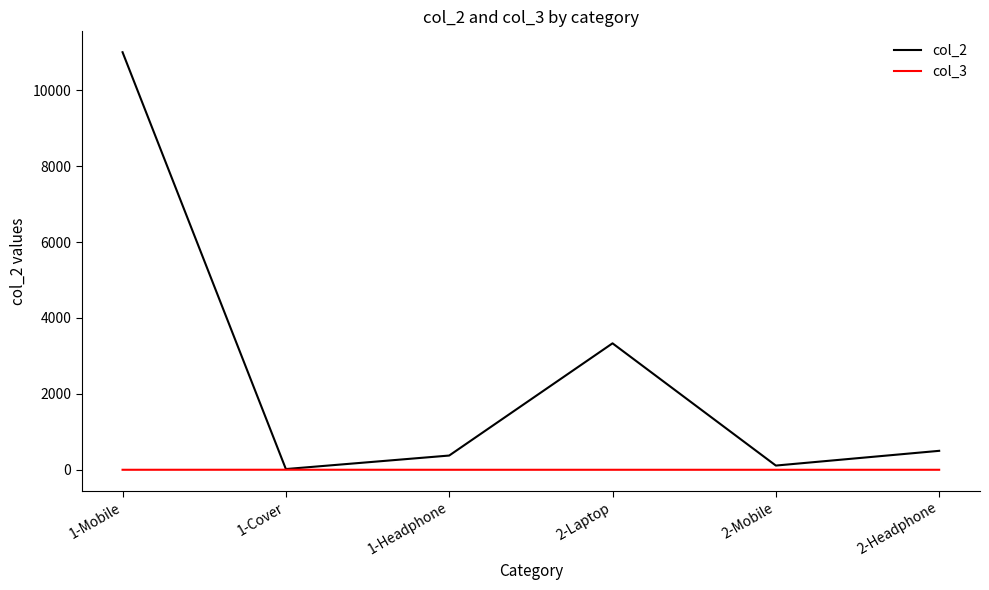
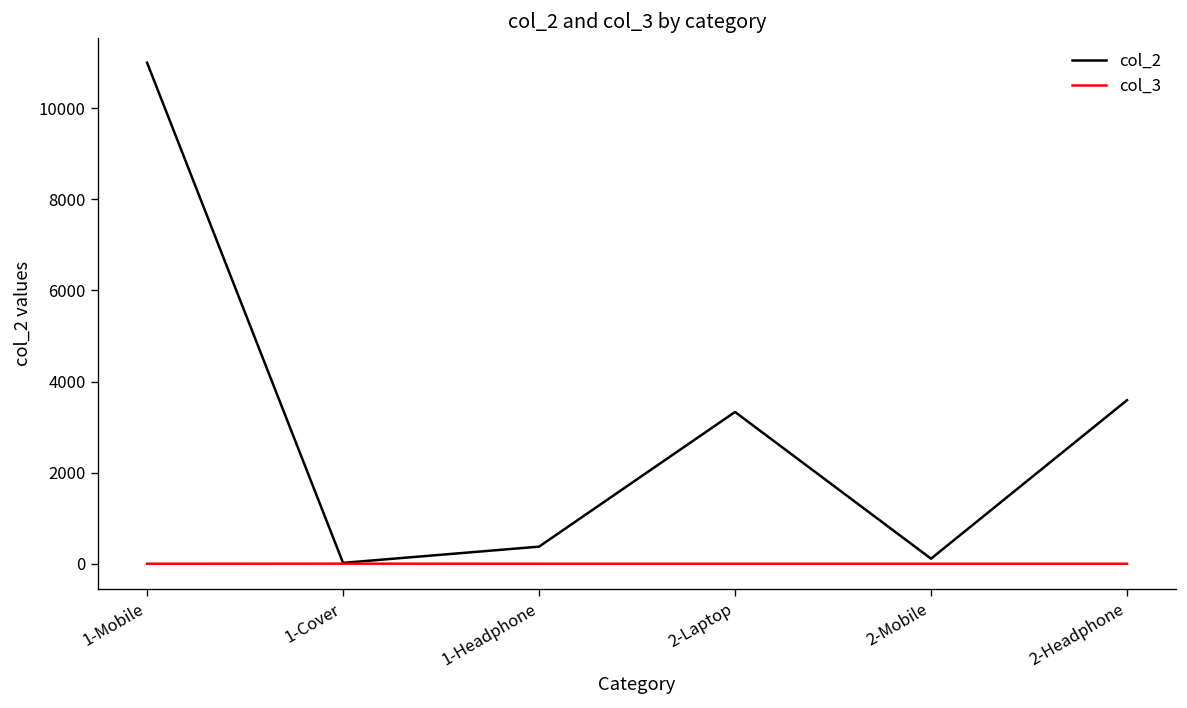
  {
    "col_2": {
      "1-Mobile": 11000,
      "1-Headphone": 400,
      "2-Laptop": 3300,
      "2-Mobile": 100,
-     "2-Headphone": 500
+     "2-Headphone": 3600
    },
    "col_3": {
      "1-Mobile": 0,
      "1-Headphone": 0,
      "2-Laptop": 0,
      "2-Mobile": 0,
      "2-Headphone": 0
    }
  }
